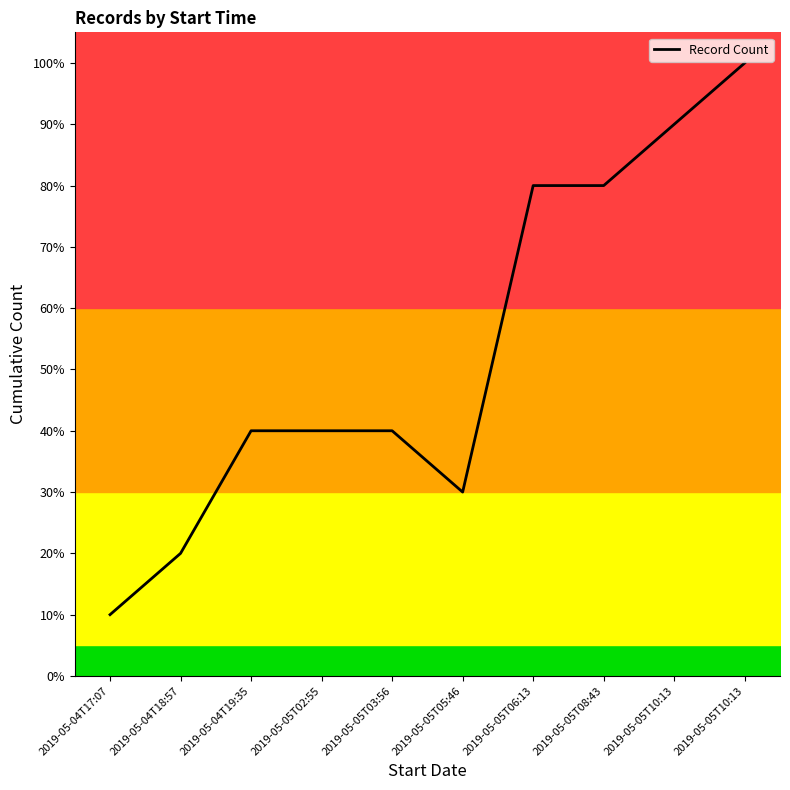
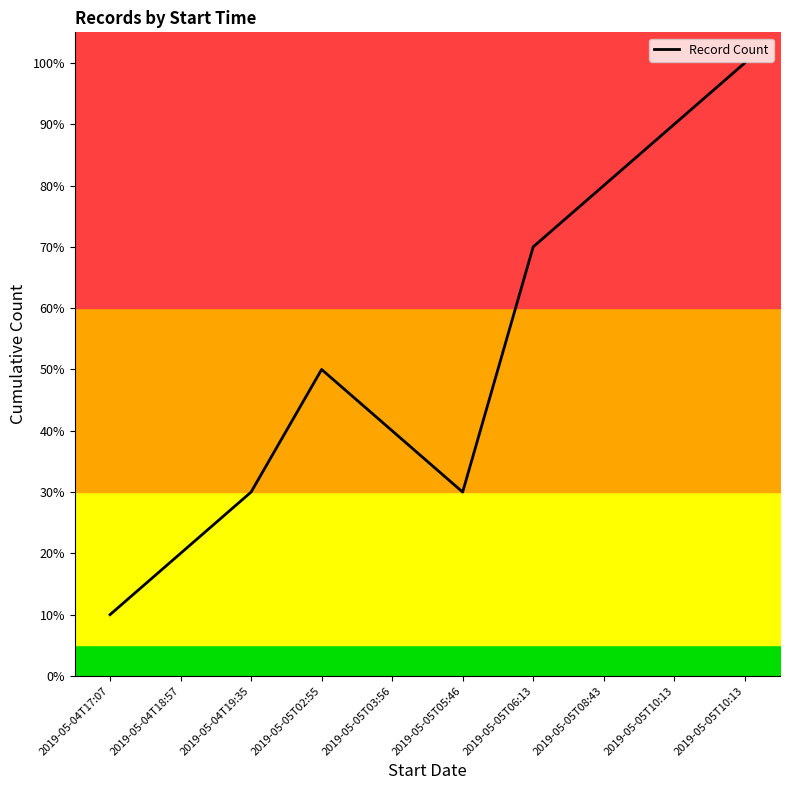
  {
    "2019-05-04T17:07": "10%",
    "2019-05-04T18:57": "20%",
-   "2019-05-04T19:35": "40%",
-   "2019-05-05T02:55": "40%",
+   "2019-05-04T19:35": "30%",
+   "2019-05-05T02:55": "50%",
    "2019-05-05T03:56": "40%",
    "2019-05-05T05:46": "30%",
-   "2019-05-05T06:13": "80%",
+   "2019-05-05T06:13": "70%",
    "2019-05-05T08:43": "80%"
  }
